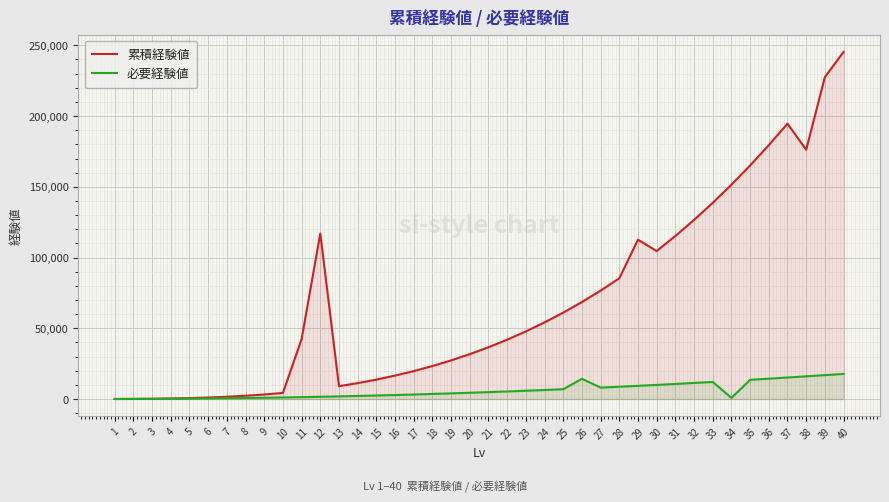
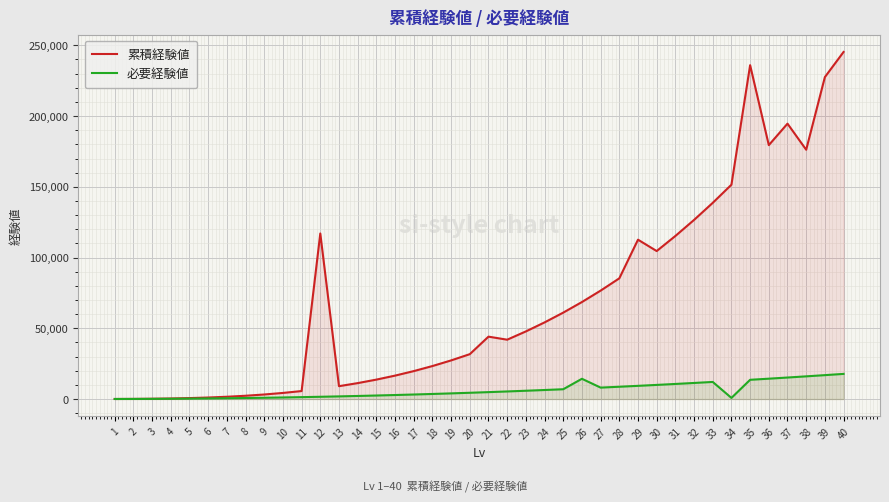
  {
    "累積経験値": {
      "9": "3,000",
      "10": "4,000",
-     "11": "42,000",
+     "11": "6,000",
      "12": "117,000",
      "13": "9,000",
      "14": "11,000",
      "15": "14,000",
      "16": "17,000",
      "17": "20,000",
      "18": "23,000",
      "19": "27,000",
      "20": "32,000",
-     "21": "37,000",
+     "21": "44,000",
      "22": "42,000",
      "23": "48,000",
      "24": "54,000",
      "25": "61,000",
      "26": "69,000",
      "27": "77,000",
      "28": "85,000",
      "29": "113,000",
      "30": "105,000",
      "31": "115,000",
      "32": "127,000",
      "33": "139,000",
      "34": "151,000",
-     "35": "165,000",
+     "35": "236,000",
      "36": "179,000",
      "37": "195,000",
      "38": "176,000",
      "39": "228,000",
      "40": "245,000"
    },
    "必要経験値": {
      "9": "1,000",
      "10": "1,000",
      "11": "1,000",
      "12": "2,000",
      "13": "2,000",
      "14": "2,000",
      "15": "2,000",
      "16": "3,000",
      "17": "3,000",
      "18": "4,000",
      "19": "4,000",
      "20": "4,000",
      "21": "5,000",
      "22": "5,000",
      "23": "6,000",
      "24": "6,000",
      "25": "7,000",
      "26": "14,000",
      "27": "8,000",
      "28": "9,000",
      "29": "9,000",
      "30": "10,000",
      "31": "11,000",
      "32": "11,000",
      "33": "12,000",
      "34": "1,000",
      "35": "14,000",
      "36": "14,000",
      "37": "15,000",
      "38": "16,000",
      "39": "17,000",
      "40": "18,000"
    }
  }
